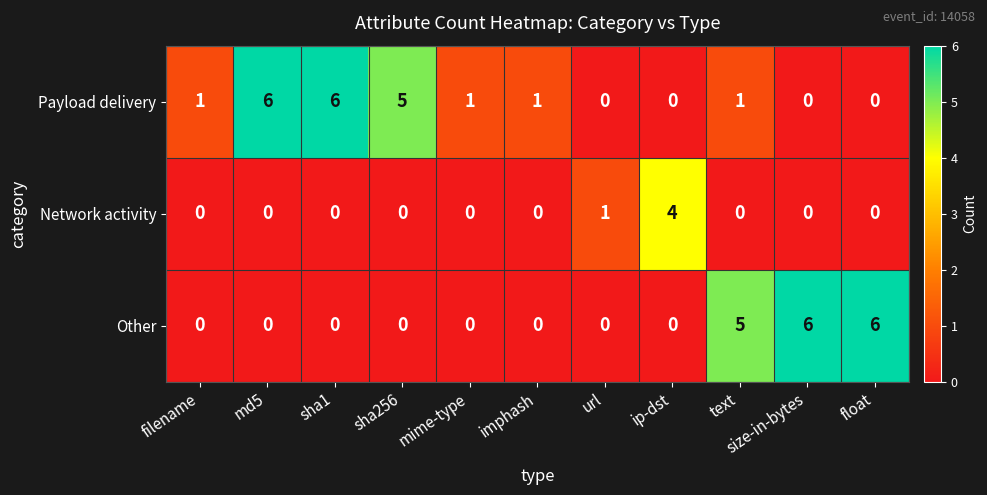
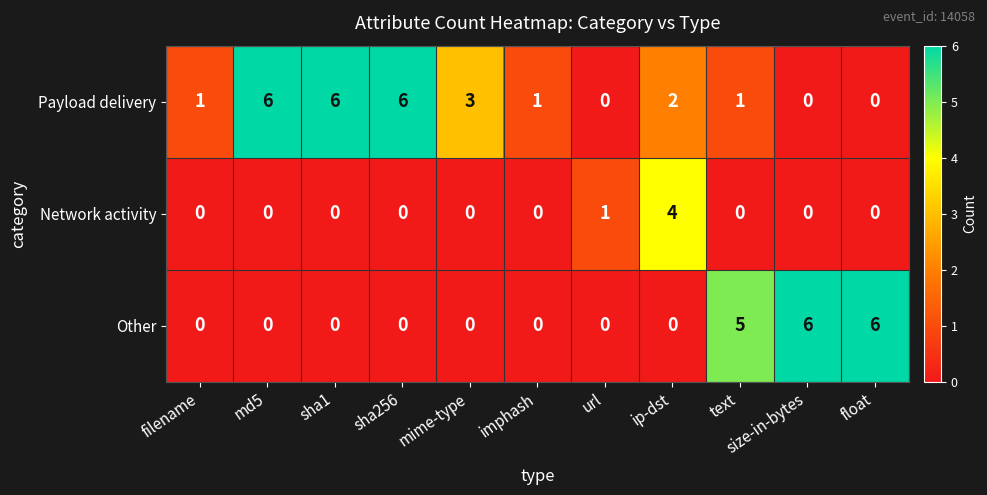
  {
    "Payload delivery": {
      "filename": 1,
      "md5": 6,
      "sha1": 6,
-     "sha256": 5,
-     "mime-type": 1,
+     "sha256": 6,
+     "mime-type": 3,
      "imphash": 1,
      "url": 0,
-     "ip-dst": 0,
+     "ip-dst": 2,
      "text": 1,
      "size-in-bytes": 0,
      "float": 0
    },
    "Network activity": {
      "filename": 0,
      "md5": 0,
      "sha1": 0,
      "sha256": 0,
      "mime-type": 0,
      "imphash": 0,
      "url": 1,
      "ip-dst": 4,
      "text": 0,
      "size-in-bytes": 0,
      "float": 0
    },
    "Other": {
      "filename": 0,
      "md5": 0,
      "sha1": 0,
      "sha256": 0,
      "mime-type": 0,
      "imphash": 0,
      "url": 0,
      "ip-dst": 0,
      "text": 5,
      "size-in-bytes": 6,
      "float": 6
    }
  }
